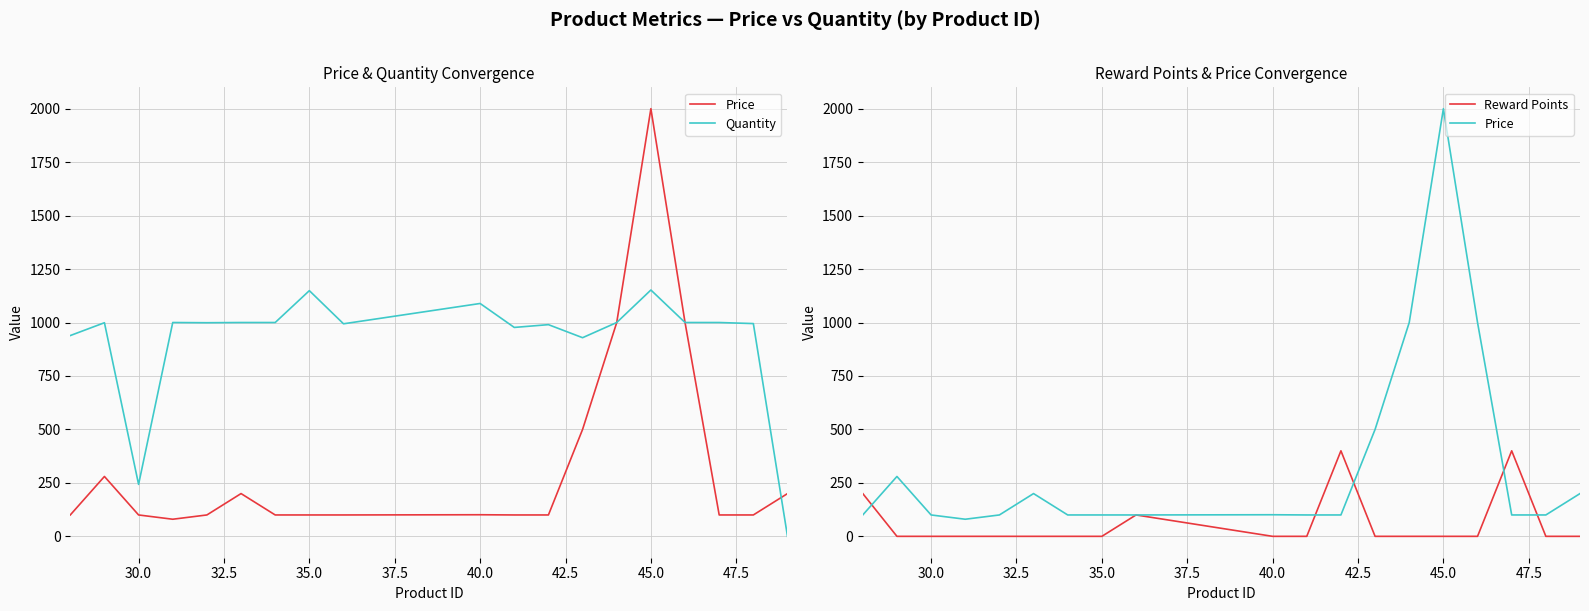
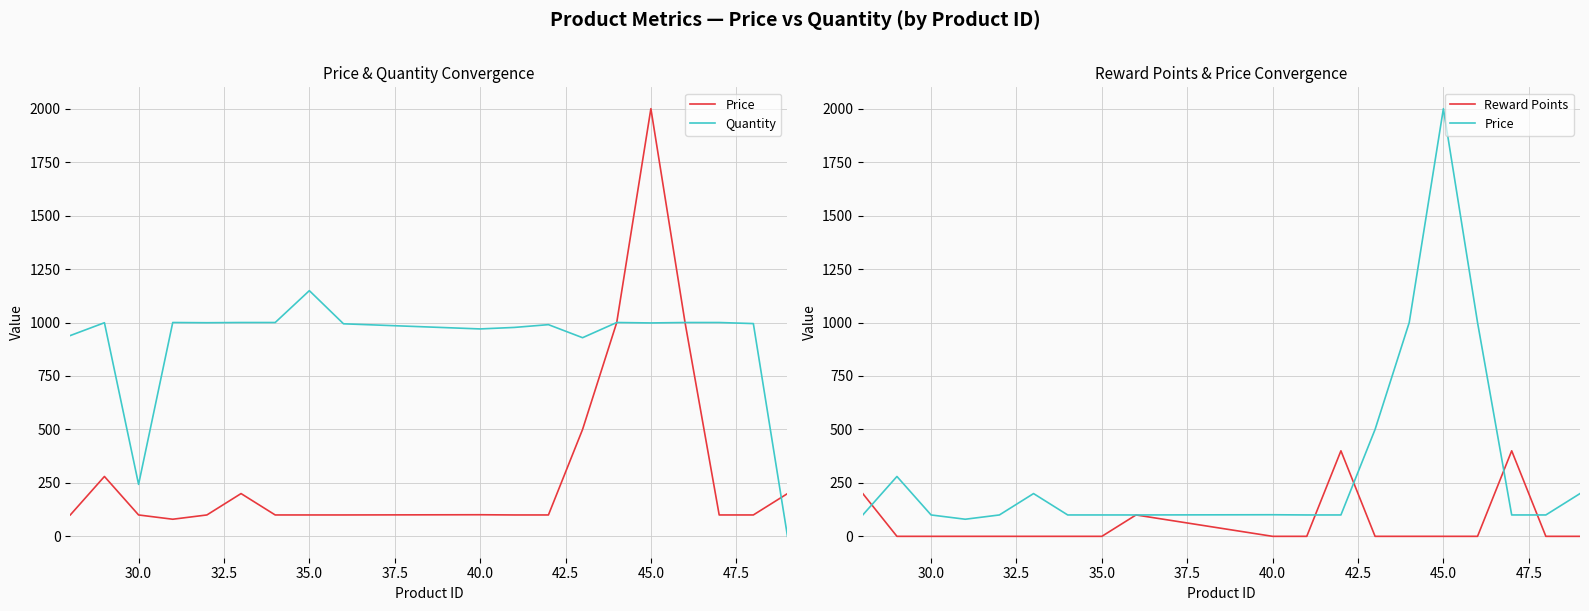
  {
    "Price & Quantity Convergence": {
      "Quantity": {
        "30.0": 240,
        "35.0": 1150,
-       "40.0": 1090,
-       "45.0": 1150
+       "40.0": 970,
+       "45.0": 1000
      }
    },
    "Reward Points & Price Convergence": {
      "Reward Points": {
        "30.0": 0,
        "35.0": 0,
        "40.0": 0,
        "45.0": 0
      },
      "Price": {
        "30.0": 100,
        "35.0": 100,
        "40.0": 100,
        "45.0": 2000
      }
    }
  }
